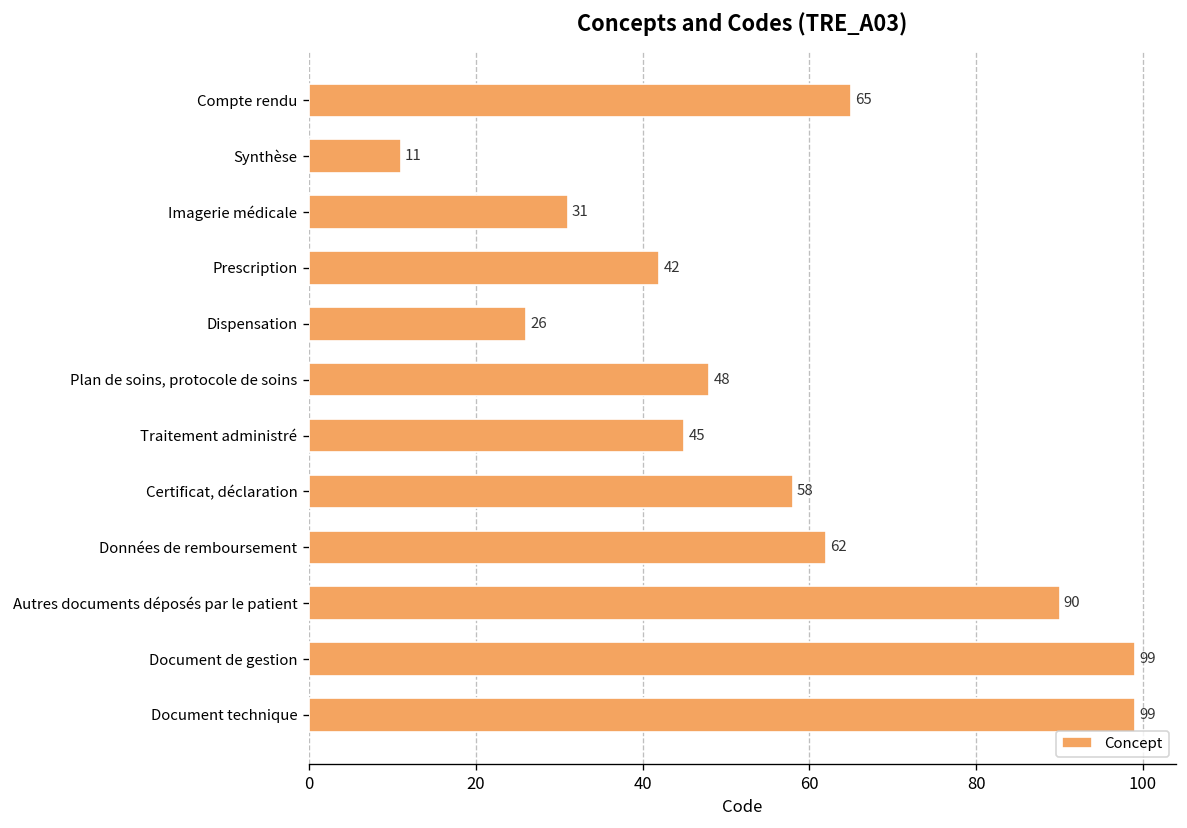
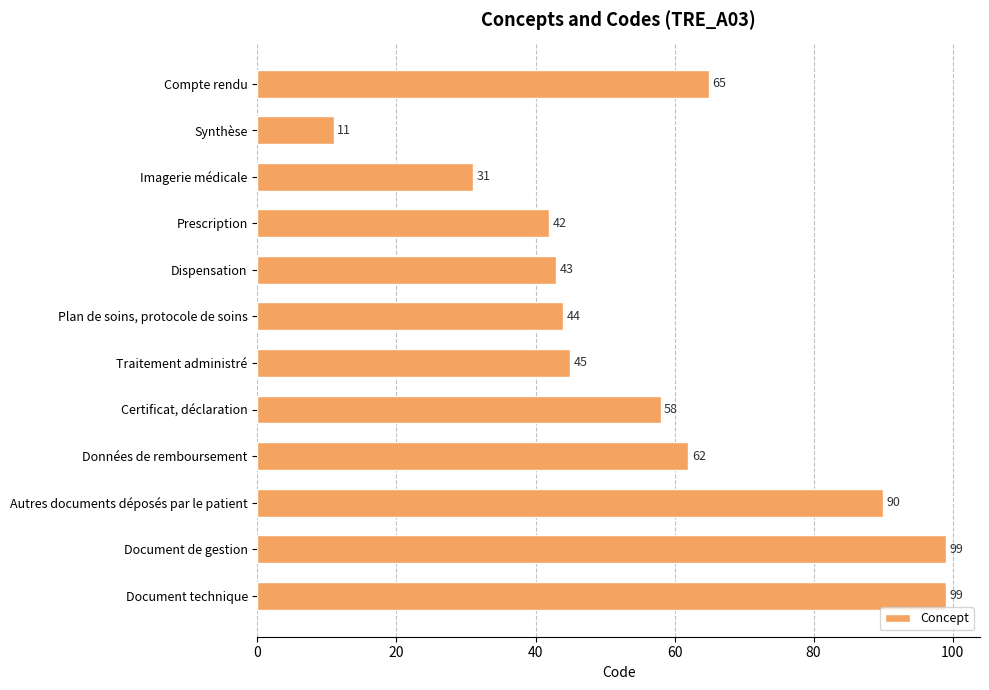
  {
    "Compte rendu": 65,
    "Synthèse": 11,
    "Imagerie médicale": 31,
    "Prescription": 42,
-   "Dispensation": 26,
-   "Plan de soins, protocole de soins": 48,
+   "Dispensation": 43,
+   "Plan de soins, protocole de soins": 44,
    "Traitement administré": 45,
    "Certificat, déclaration": 58,
    "Données de remboursement": 62,
    "Autres documents déposés par le patient": 90,
    "Document de gestion": 99,
    "Document technique": 99
  }
